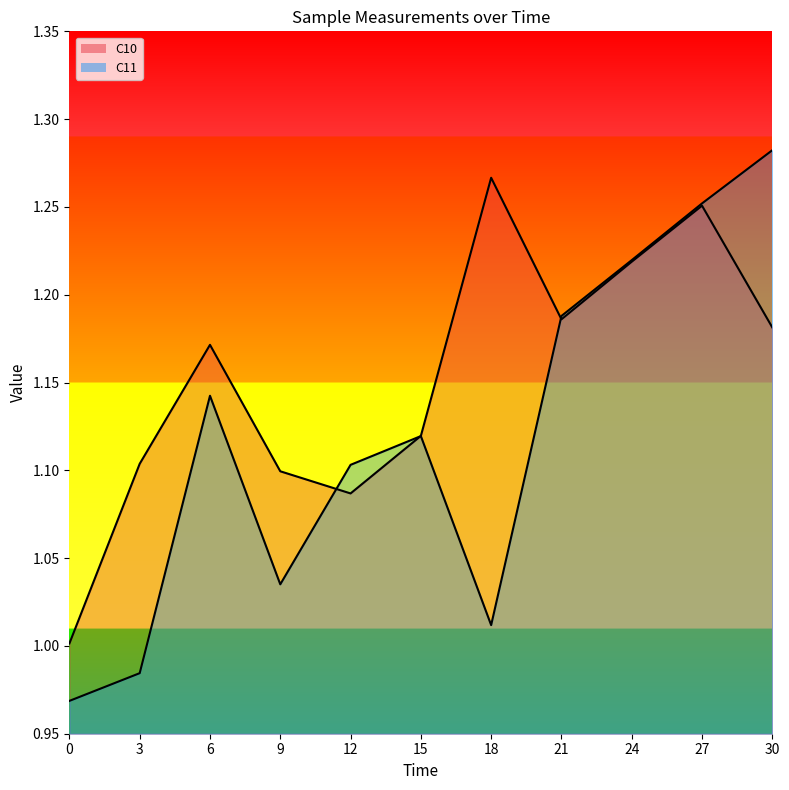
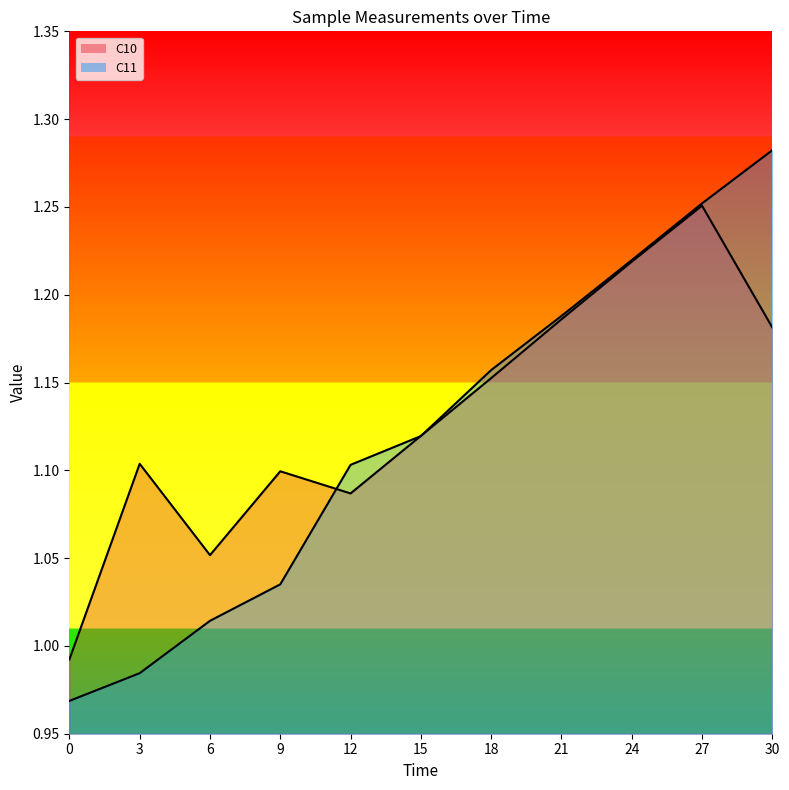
  {
    "C10": {
-     "0": 1.001,
+     "0": 0.992,
      "3": 1.104,
-     "6": 1.171,
+     "6": 1.052,
      "9": 1.099,
      "12": 1.087,
-     "18": 1.267,
+     "18": 1.153,
      "21": 1.186,
      "30": 1.181
    },
    "C11": {
      "0": 0.969,
      "3": 0.984,
-     "6": 1.142,
+     "6": 1.014,
      "9": 1.035,
      "12": 1.103,
-     "18": 1.012,
+     "18": 1.157,
      "21": 1.188,
      "30": 1.282
    }
  }
